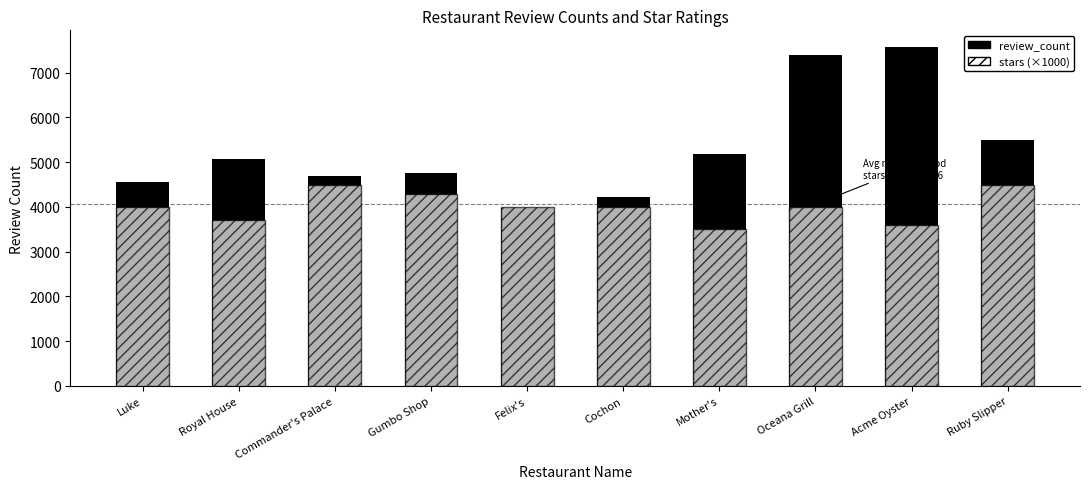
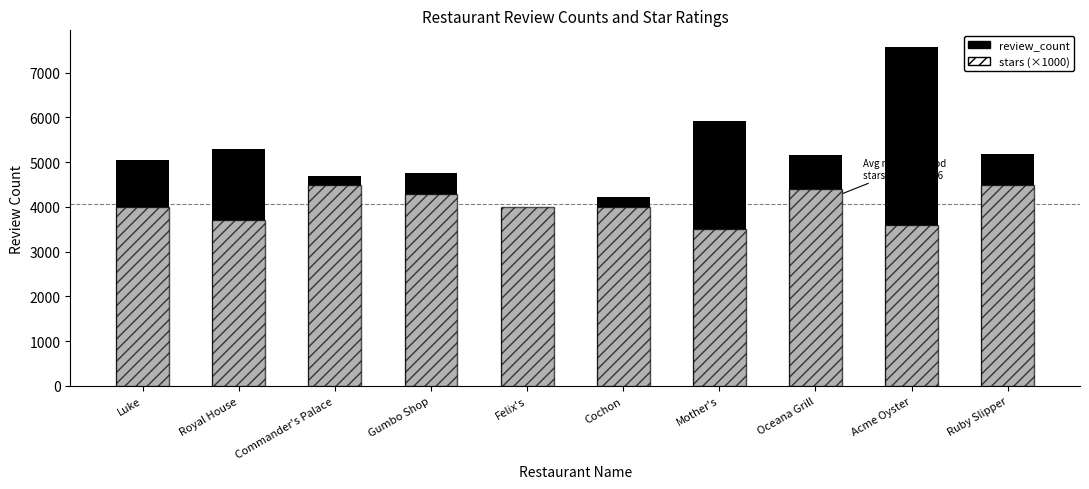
  {
    "review_count": {
-     "Luke": 4600,
-     "Royal House": 5100,
+     "Luke": 5100,
+     "Royal House": 5300,
      "Commander's Palace": 4700,
      "Gumbo Shop": 4800,
      "Felix's": 4000,
      "Cochon": 4200,
-     "Mother's": 5200,
-     "Oceana Grill": 7400,
+     "Mother's": 5900,
+     "Oceana Grill": 5200,
      "Acme Oyster": 7600,
-     "Ruby Slipper": 5500
+     "Ruby Slipper": 5200
    },
    "stars (×1000)": {
      "Felix's": 4000,
-     "Oceana Grill": 4000
+     "Oceana Grill": 4400
    }
  }
